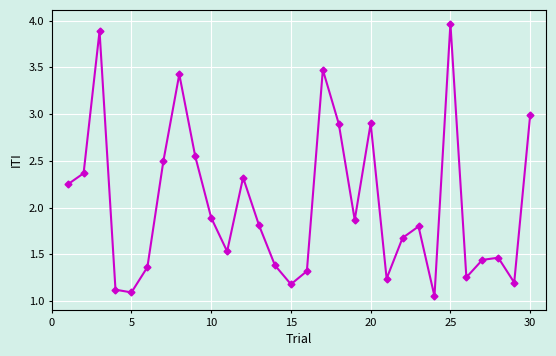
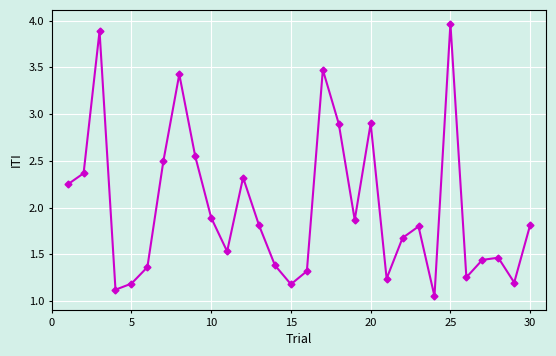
  {
-   "5": 1.1,
+   "5": 1.2,
    "10": 1.9,
    "15": 1.2,
    "20": 2.9,
    "25": 4.0,
-   "30": 3.0
+   "30": 1.8
  }
